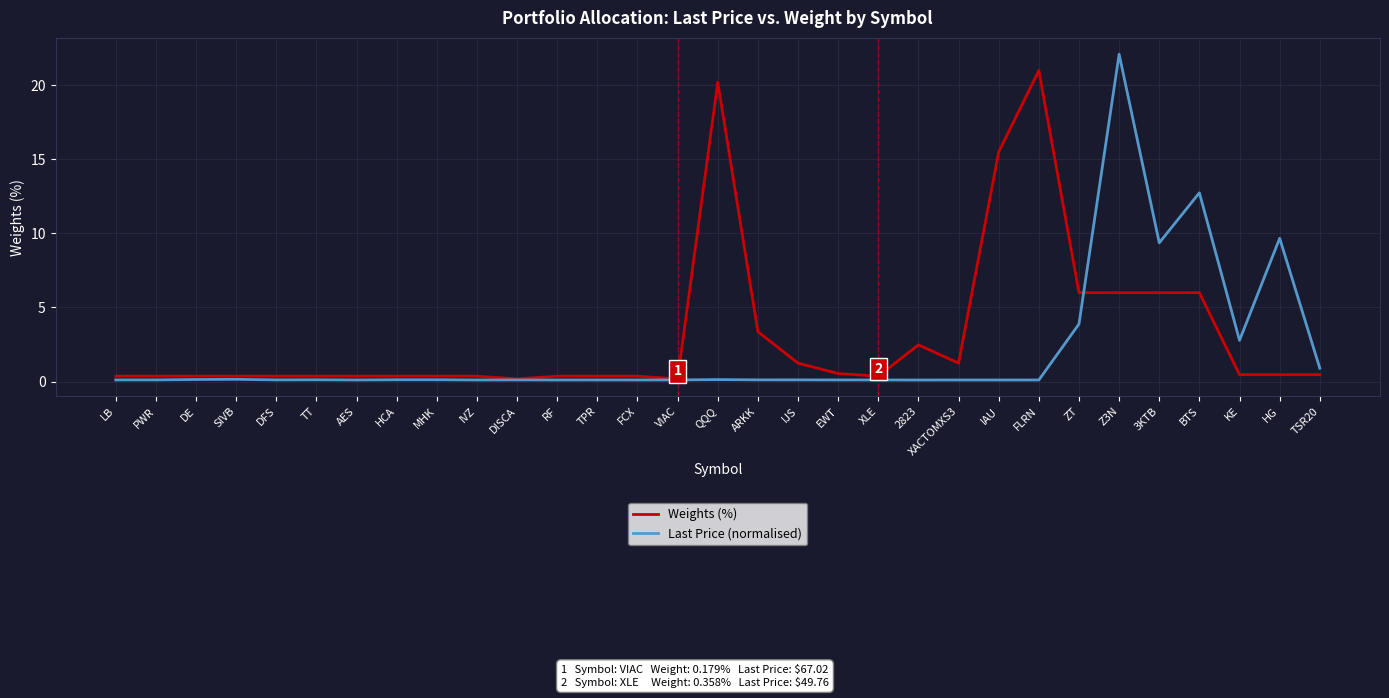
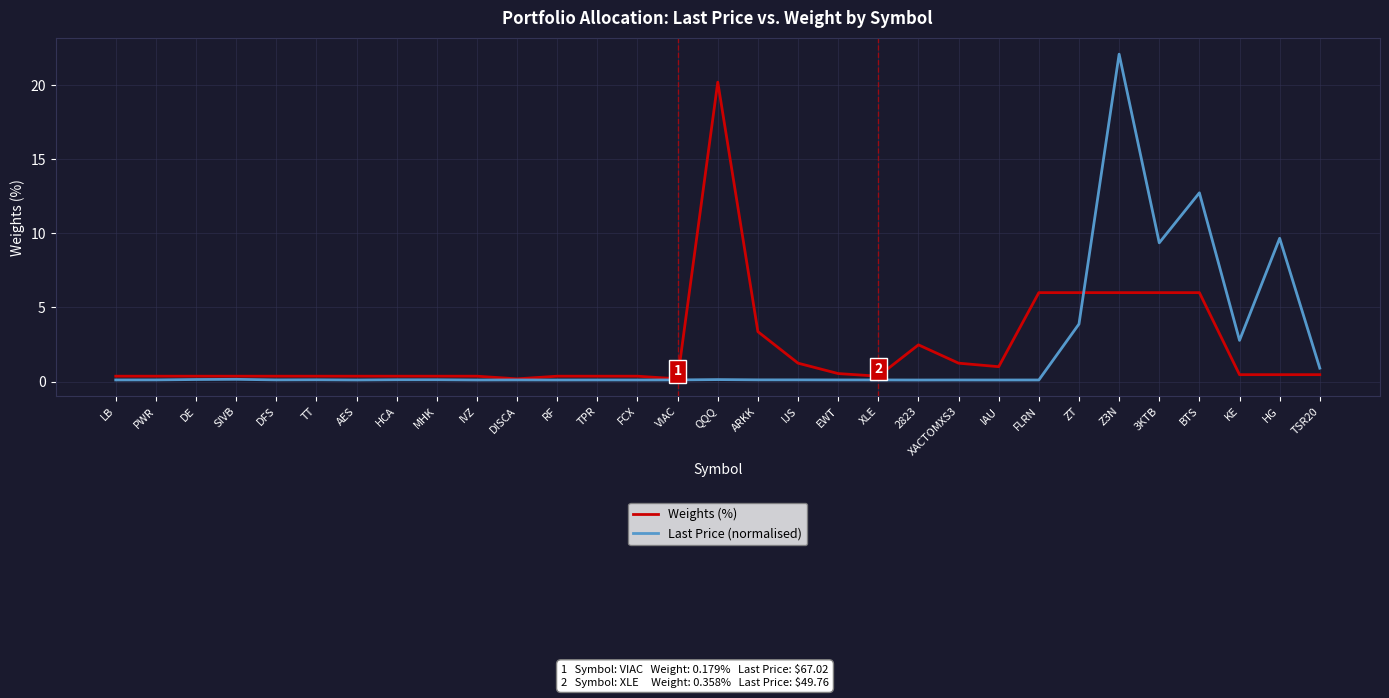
  {
    "Weights (%)": {
      "LB": 0.4,
      "PWR": 0.4,
      "DE": 0.4,
      "SIVB": 0.4,
      "DFS": 0.4,
      "TT": 0.4,
      "AES": 0.4,
      "HCA": 0.4,
      "MHK": 0.4,
      "IVZ": 0.4,
      "RF": 0.4,
      "TPR": 0.4,
      "FCX": 0.4,
      "QQQ": 20.2,
      "ARKK": 3.4,
      "IJS": 1.2,
      "EWT": 0.5,
      "2823": 2.5,
      "XACTOMXS3": 1.2,
-     "IAU": 15.5,
-     "FLRN": 21,
+     "IAU": 1.0,
+     "FLRN": 6,
      "ZT": 6.0,
      "Z3N": 6.0,
      "3KTB": 6.0,
      "BTS": 6.0,
      "KE": 0.5,
      "HG": 0.5,
      "TSR20": 0.5
    },
    "Last Price (normalised)": {
      "LB": 0.1,
      "PWR": 0.1,
      "DE": 0.1,
      "SIVB": 0.1,
      "DFS": 0.1,
      "TT": 0.1,
      "AES": 0.1,
      "HCA": 0.1,
      "MHK": 0.1,
      "IVZ": 0.1,
      "RF": 0.1,
      "TPR": 0.1,
      "FCX": 0.1,
      "QQQ": 0.1,
      "ARKK": 0.1,
      "IJS": 0.1,
      "EWT": 0.1,
      "2823": 0.1,
      "XACTOMXS3": 0.1,
      "IAU": 0.1,
      "FLRN": 0.1,
      "ZT": 3.9,
      "Z3N": 22.1,
      "3KTB": 9.4,
      "BTS": 12.7,
      "KE": 2.8,
      "HG": 9.7,
      "TSR20": 0.9
    }
  }
